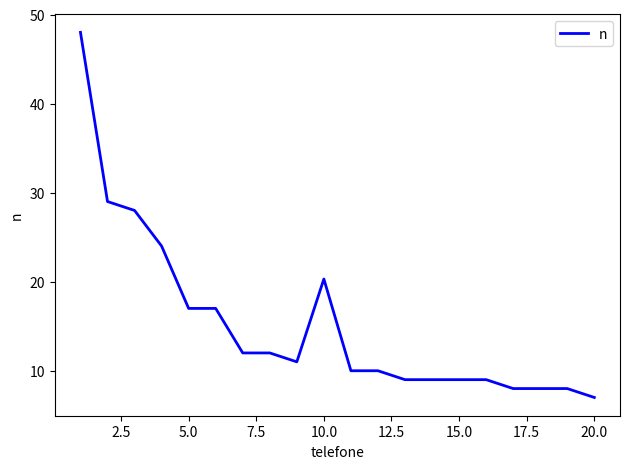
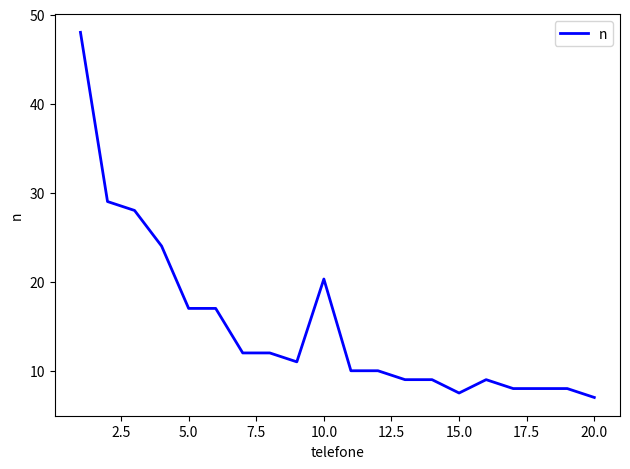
  {
    "5.0": 17,
    "10.0": 20,
-   "15.0": 9,
+   "15.0": 8,
    "20.0": 7
  }
